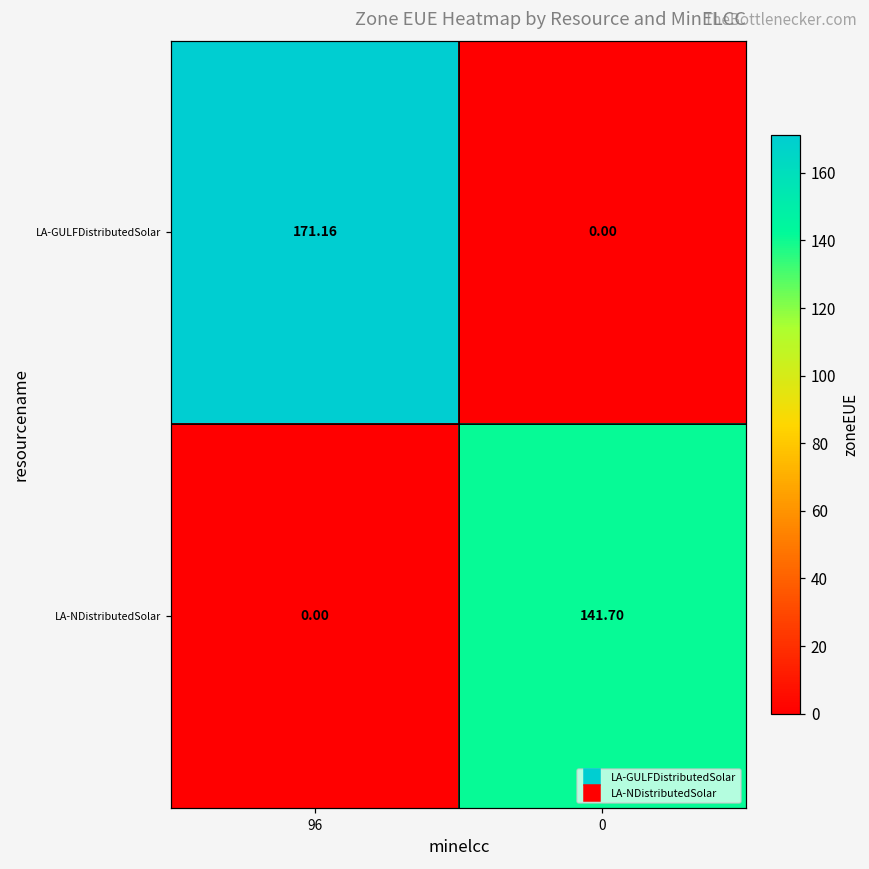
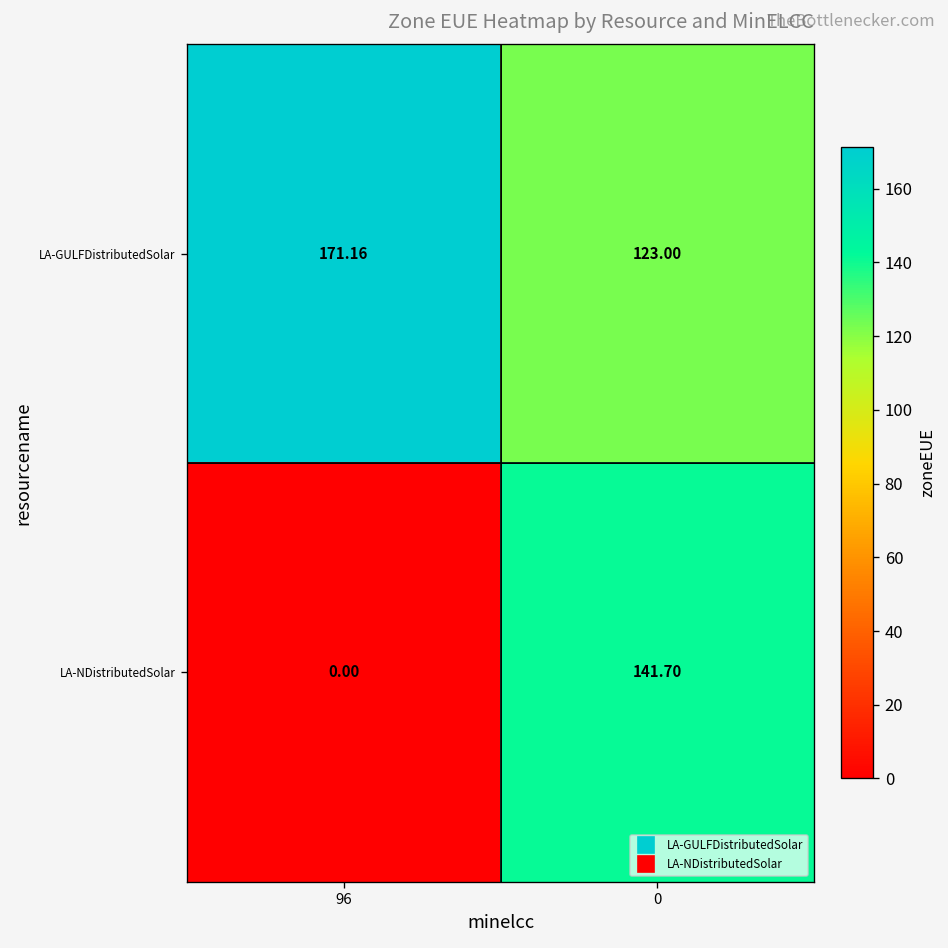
  {
    "LA-GULFDistributedSolar": {
      "96": 171.16,
-     "0": 0.00
+     "0": 123.00
    },
    "LA-NDistributedSolar": {
      "96": 0.00,
      "0": 141.70
    }
  }
